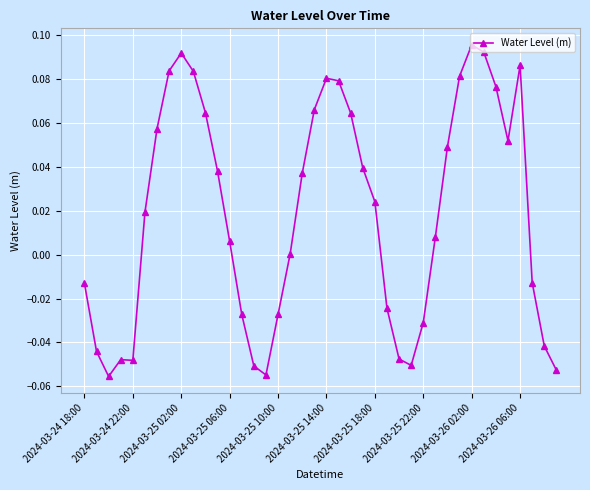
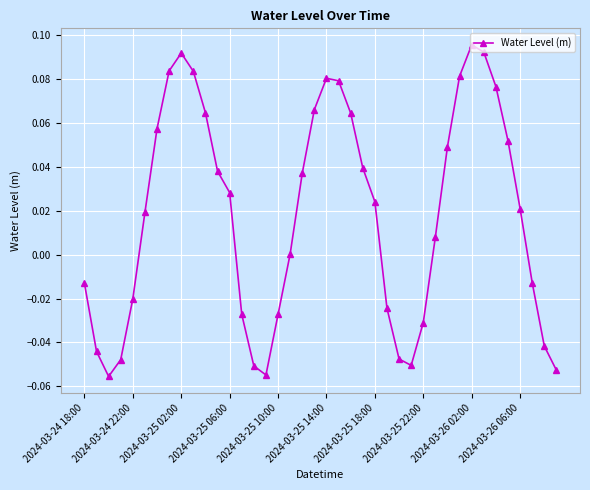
  {
    "2024-03-24 18:00": -0.013,
-   "2024-03-24 22:00": -0.048,
+   "2024-03-24 22:00": -0.020,
    "2024-03-25 02:00": 0.092,
-   "2024-03-25 06:00": 0.006,
+   "2024-03-25 06:00": 0.028,
    "2024-03-25 10:00": -0.027,
    "2024-03-25 14:00": 0.080,
    "2024-03-25 18:00": 0.024,
    "2024-03-25 22:00": -0.031,
-   "2024-03-26 06:00": 0.086
+   "2024-03-26 06:00": 0.021
  }
